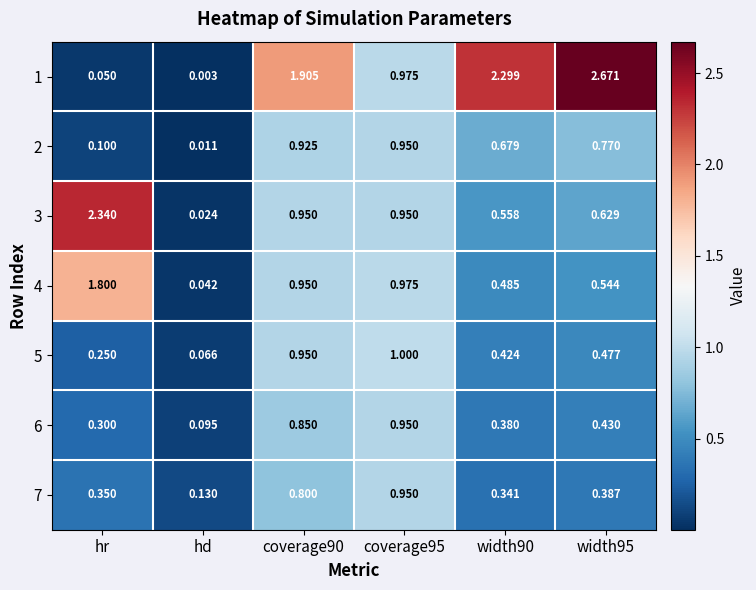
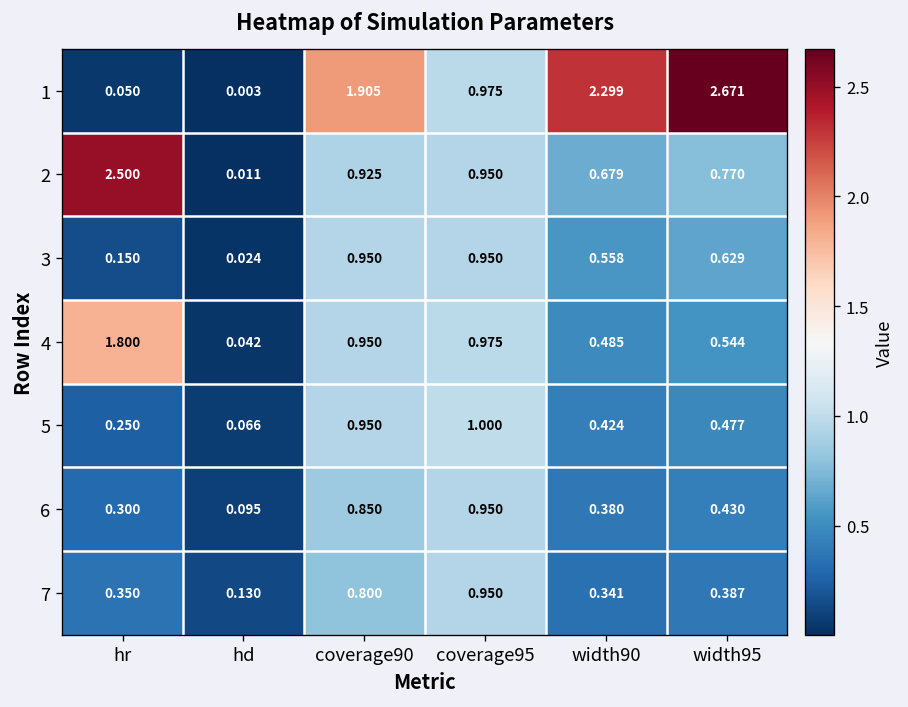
  {
    "1": {
      "hr": 0.050,
      "hd": 0.003,
      "coverage90": 1.905,
      "coverage95": 0.975,
      "width90": 2.299,
      "width95": 2.671
    },
    "2": {
-     "hr": 0.100,
+     "hr": 2.500,
      "hd": 0.011,
      "coverage90": 0.925,
      "coverage95": 0.950,
      "width90": 0.679,
      "width95": 0.770
    },
    "3": {
-     "hr": 2.340,
+     "hr": 0.150,
      "hd": 0.024,
      "coverage90": 0.950,
      "coverage95": 0.950,
      "width90": 0.558,
      "width95": 0.629
    },
    "4": {
      "hr": 1.800,
      "hd": 0.042,
      "coverage90": 0.950,
      "coverage95": 0.975,
      "width90": 0.485,
      "width95": 0.544
    },
    "5": {
      "hr": 0.250,
      "hd": 0.066,
      "coverage90": 0.950,
      "coverage95": 1.000,
      "width90": 0.424,
      "width95": 0.477
    },
    "6": {
      "hr": 0.300,
      "hd": 0.095,
      "coverage90": 0.850,
      "coverage95": 0.950,
      "width90": 0.380,
      "width95": 0.430
    },
    "7": {
      "hr": 0.350,
      "hd": 0.130,
      "coverage90": 0.800,
      "coverage95": 0.950,
      "width90": 0.341,
      "width95": 0.387
    }
  }
